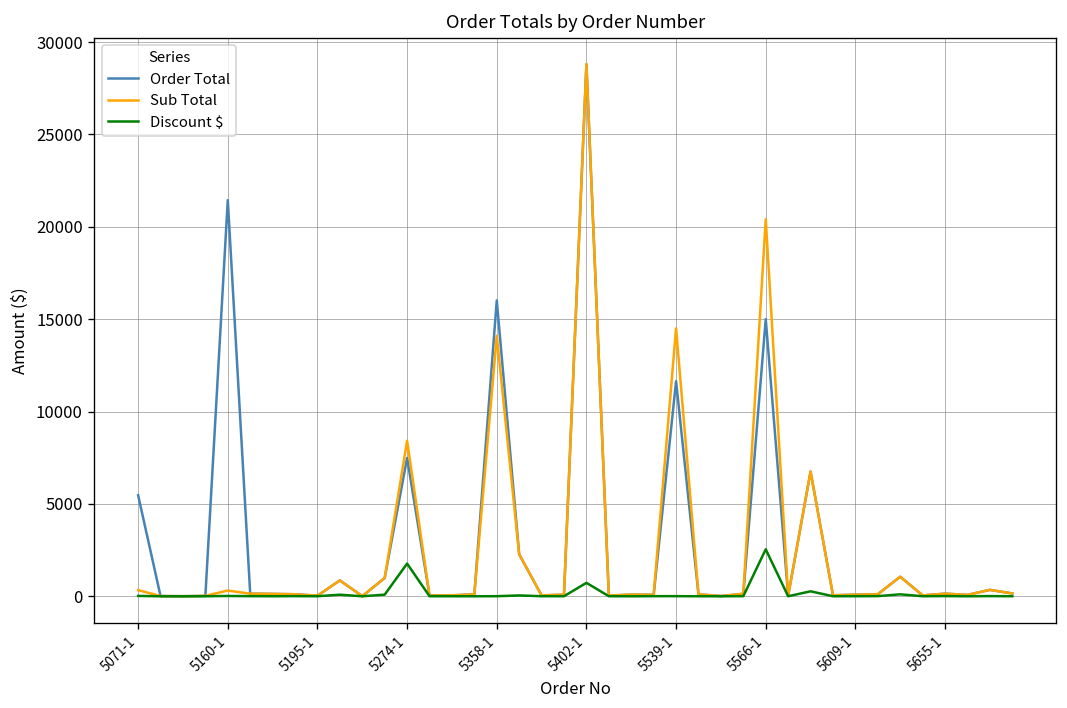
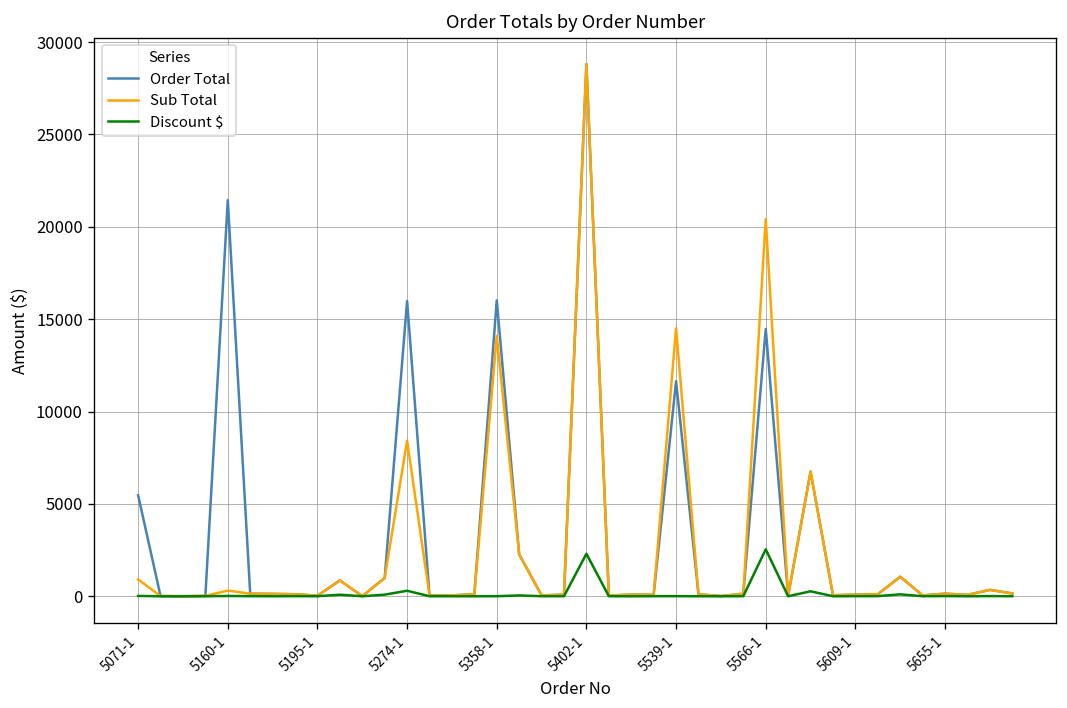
  {
    "Order Total": {
      "5071-1": 5500,
      "5160-1": 21400,
-     "5274-1": 7500,
+     "5274-1": 16000,
      "5358-1": 16000,
      "5539-1": 11600,
-     "5566-1": 15000
+     "5566-1": 14500
    },
    "Sub Total": {
-     "5071-1": 300,
+     "5071-1": 900,
      "5160-1": 300,
      "5274-1": 8400,
      "5358-1": 14100,
      "5539-1": 14500,
      "5566-1": 20400
    },
    "Discount $": {
      "5071-1": 0,
      "5160-1": 0,
-     "5274-1": 1800,
+     "5274-1": 300,
      "5358-1": 0,
-     "5402-1": 700,
+     "5402-1": 2300,
      "5539-1": 0,
      "5566-1": 2500
    }
  }
